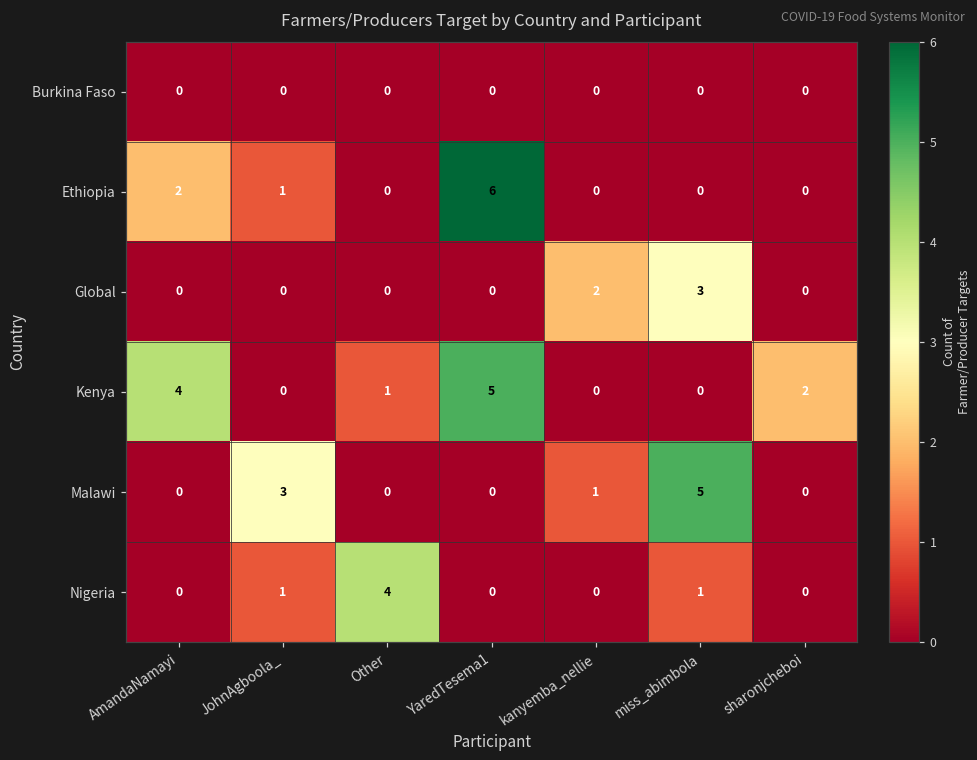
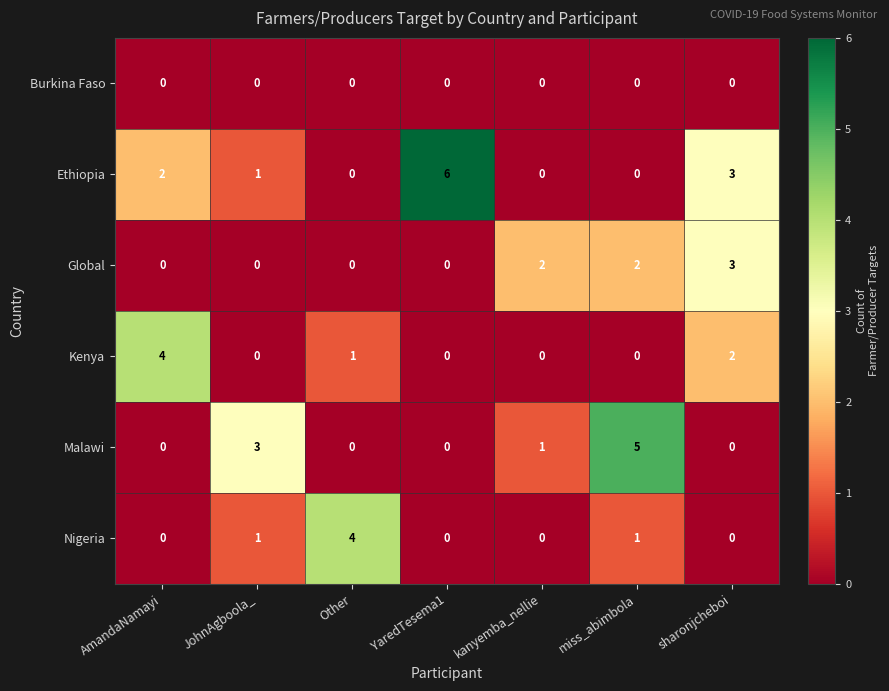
  {
    "Burkina Faso": {
      "AmandaNamayi": 0,
      "JohnAgboola_": 0,
      "Other": 0,
      "YaredTesema1": 0,
      "kanyemba_nellie": 0,
      "miss_abimbola": 0,
      "sharonjcheboi": 0
    },
    "Ethiopia": {
      "AmandaNamayi": 2,
      "JohnAgboola_": 1,
      "Other": 0,
      "YaredTesema1": 6,
      "kanyemba_nellie": 0,
      "miss_abimbola": 0,
-     "sharonjcheboi": 0
+     "sharonjcheboi": 3
    },
    "Global": {
      "AmandaNamayi": 0,
      "JohnAgboola_": 0,
      "Other": 0,
      "YaredTesema1": 0,
      "kanyemba_nellie": 2,
-     "miss_abimbola": 3,
-     "sharonjcheboi": 0
+     "miss_abimbola": 2,
+     "sharonjcheboi": 3
    },
    "Kenya": {
      "AmandaNamayi": 4,
      "JohnAgboola_": 0,
      "Other": 1,
-     "YaredTesema1": 5,
+     "YaredTesema1": 0,
      "kanyemba_nellie": 0,
      "miss_abimbola": 0,
      "sharonjcheboi": 2
    },
    "Malawi": {
      "AmandaNamayi": 0,
      "JohnAgboola_": 3,
      "Other": 0,
      "YaredTesema1": 0,
      "kanyemba_nellie": 1,
      "miss_abimbola": 5,
      "sharonjcheboi": 0
    },
    "Nigeria": {
      "AmandaNamayi": 0,
      "JohnAgboola_": 1,
      "Other": 4,
      "YaredTesema1": 0,
      "kanyemba_nellie": 0,
      "miss_abimbola": 1,
      "sharonjcheboi": 0
    }
  }
